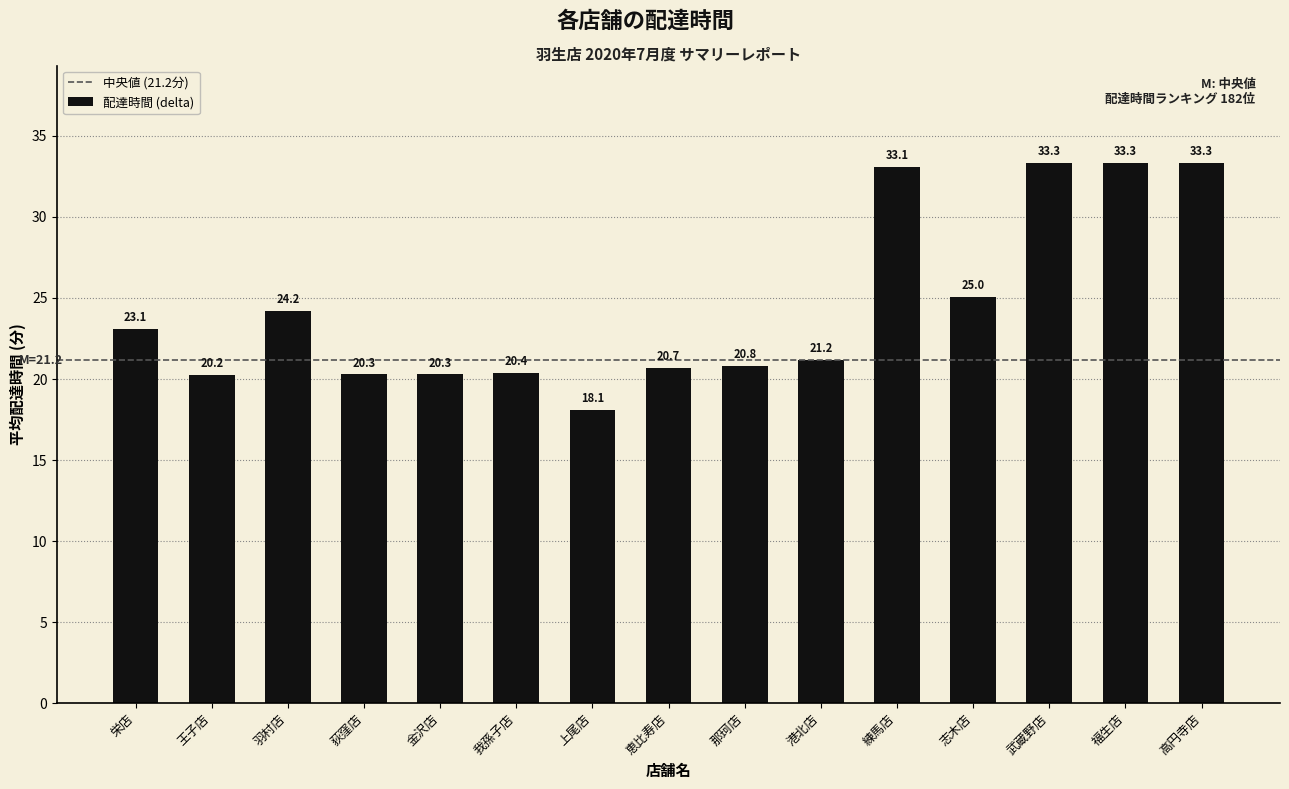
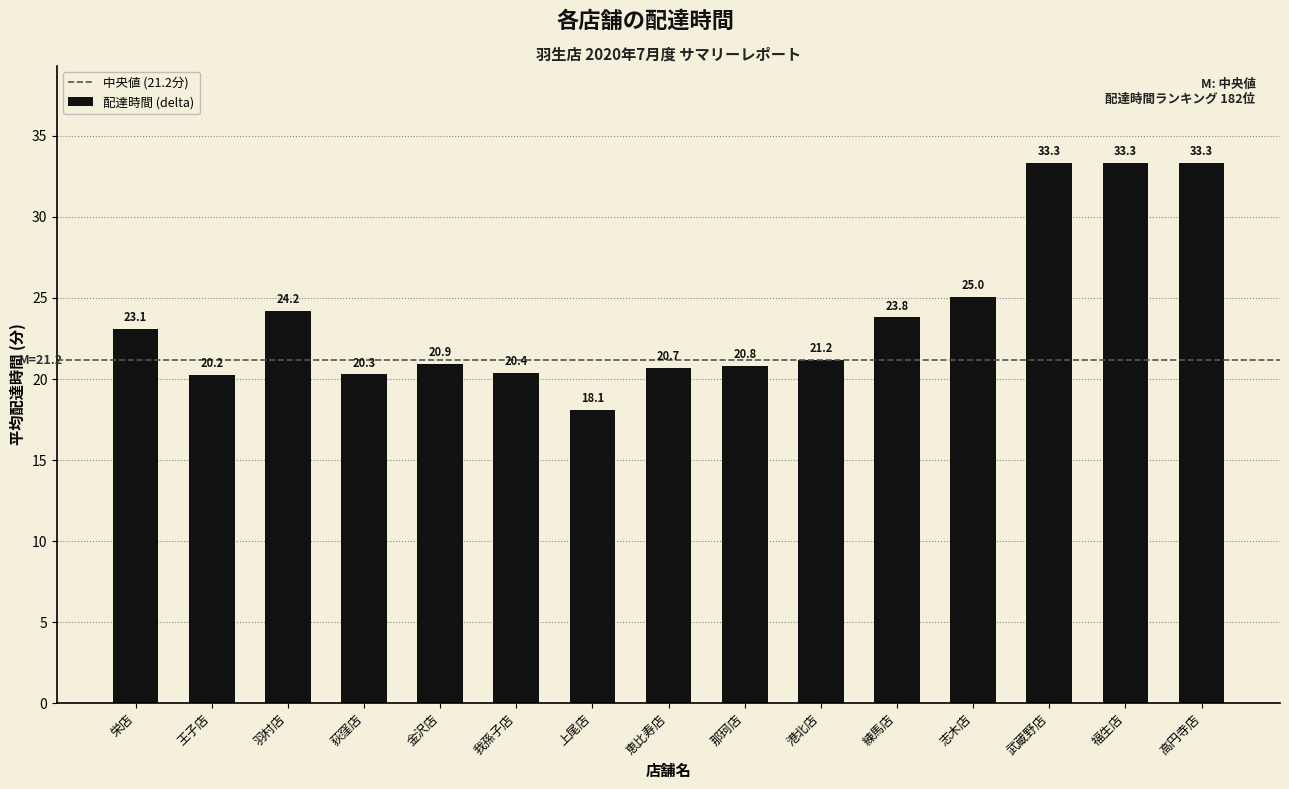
  {
    "栄店": 23.1,
    "王子店": 20.2,
    "羽村店": 24.2,
    "荻窪店": 20.3,
-   "金沢店": 20.3,
+   "金沢店": 20.9,
    "我孫子店": 20.4,
    "上尾店": 18.1,
    "恵比寿店": 20.7,
    "那珂店": 20.8,
    "港北店": 21.2,
-   "練馬店": 33.1,
+   "練馬店": 23.8,
    "志木店": 25.0,
    "武蔵野店": 33.3,
    "福生店": 33.3,
    "高円寺店": 33.3
  }
